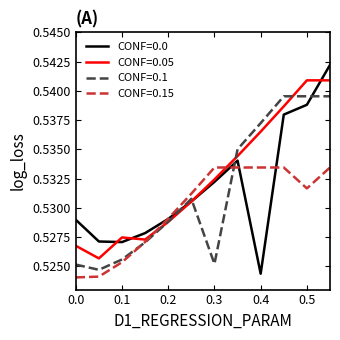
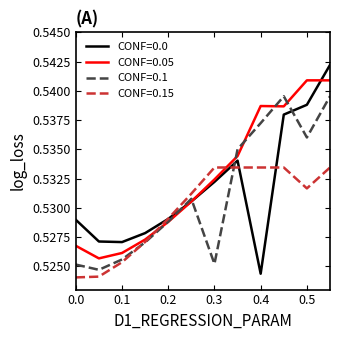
  {
    "CONF=0.0": {
      "0.0": 0.5290,
      "0.1": 0.5271,
      "0.4": 0.5244,
      "0.5": 0.5388
    },
    "CONF=0.05": {
      "0.0": 0.5267,
-     "0.1": 0.5275,
-     "0.4": 0.5365,
+     "0.1": 0.5261,
+     "0.4": 0.5387,
      "0.5": 0.5409
    },
    "CONF=0.1": {
      "0.0": 0.5251,
      "0.1": 0.5256,
      "0.3": 0.5252,
      "0.4": 0.5372,
-     "0.5": 0.5395
+     "0.5": 0.5360
    },
    "CONF=0.15": {
      "0.0": 0.5240,
      "0.1": 0.5253,
      "0.3": 0.5334,
      "0.4": 0.5334,
      "0.5": 0.5317
    }
  }
